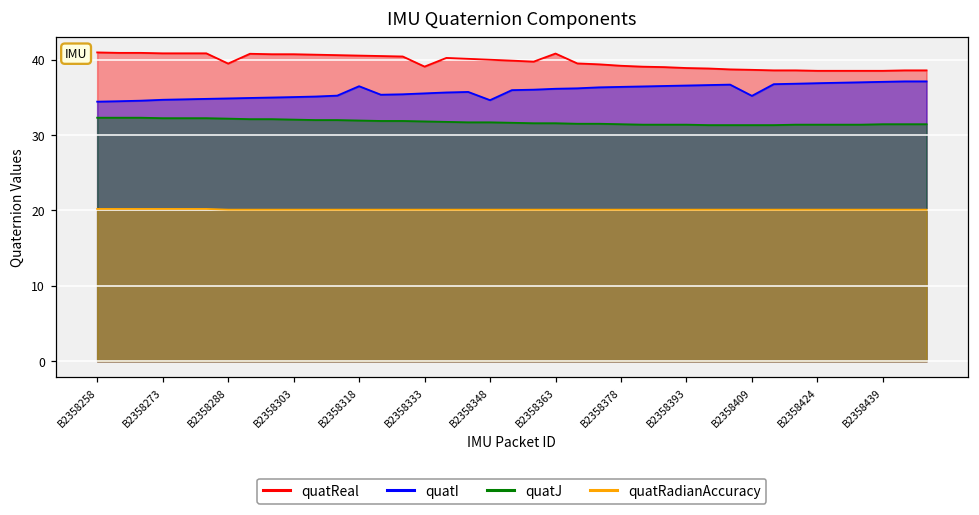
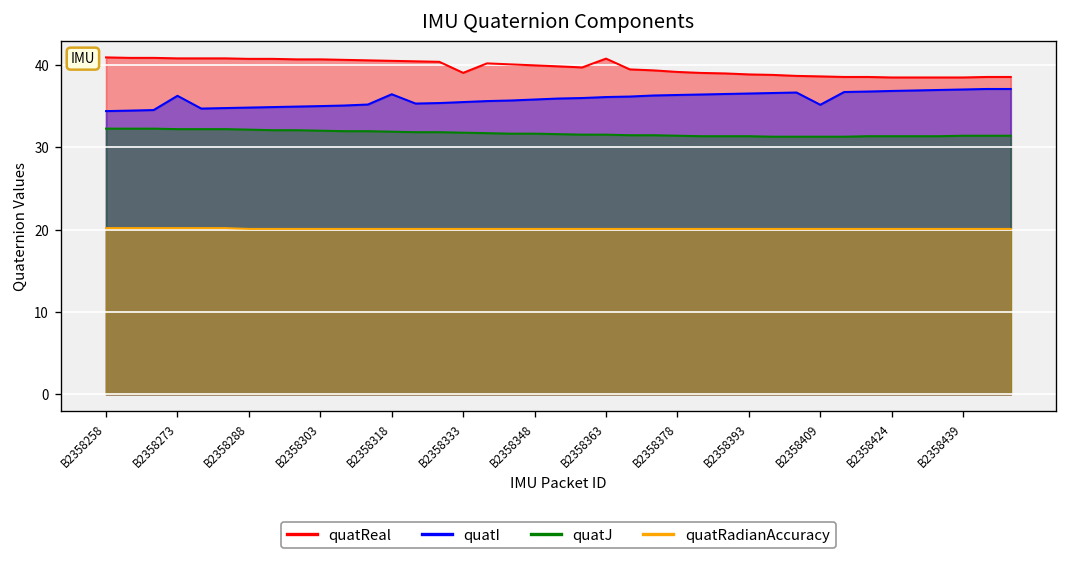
  {
    "quatReal": {
      "B2358258": 41,
      "B2358273": 41,
-     "B2358288": 39,
+     "B2358288": 41,
      "B2358303": 41,
      "B2358318": 41,
      "B2358333": 39,
      "B2358348": 40,
      "B2358363": 41,
      "B2358378": 39,
      "B2358393": 39,
      "B2358409": 39,
      "B2358424": 39,
      "B2358439": 39
    },
    "quatI": {
      "B2358258": 34,
-     "B2358273": 35,
+     "B2358273": 36,
      "B2358288": 35,
      "B2358303": 35,
      "B2358318": 36,
      "B2358333": 36,
-     "B2358348": 35,
+     "B2358348": 36,
      "B2358363": 36,
      "B2358378": 36,
      "B2358393": 37,
      "B2358409": 35,
      "B2358424": 37,
      "B2358439": 37
    },
    "quatJ": {
      "B2358258": 32,
      "B2358273": 32,
      "B2358288": 32,
      "B2358303": 32,
      "B2358318": 32,
      "B2358333": 32,
      "B2358348": 32,
      "B2358363": 32,
      "B2358378": 31,
      "B2358393": 31,
      "B2358409": 31,
      "B2358424": 31,
      "B2358439": 31
    },
    "quatRadianAccuracy": {
      "B2358258": 20,
      "B2358273": 20,
      "B2358288": 20,
      "B2358303": 20,
      "B2358318": 20,
      "B2358333": 20,
      "B2358348": 20,
      "B2358363": 20,
      "B2358378": 20,
      "B2358393": 20,
      "B2358409": 20,
      "B2358424": 20,
      "B2358439": 20
    }
  }
